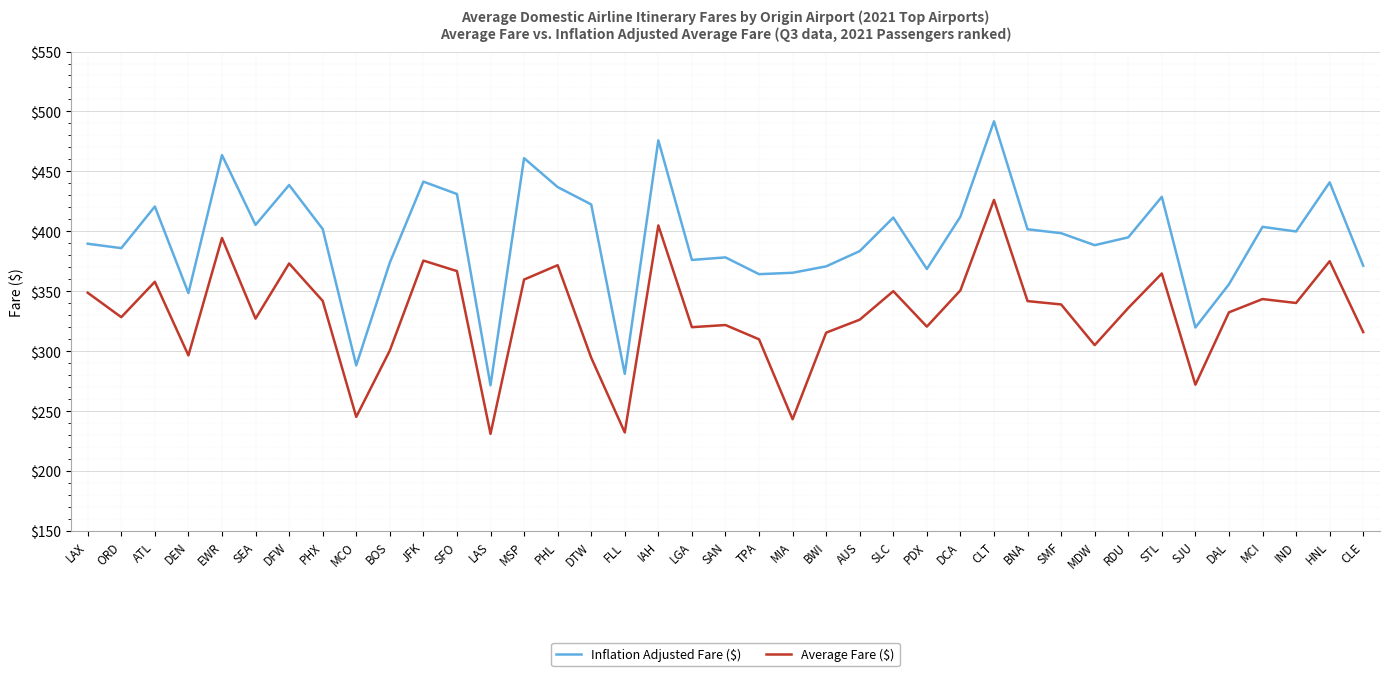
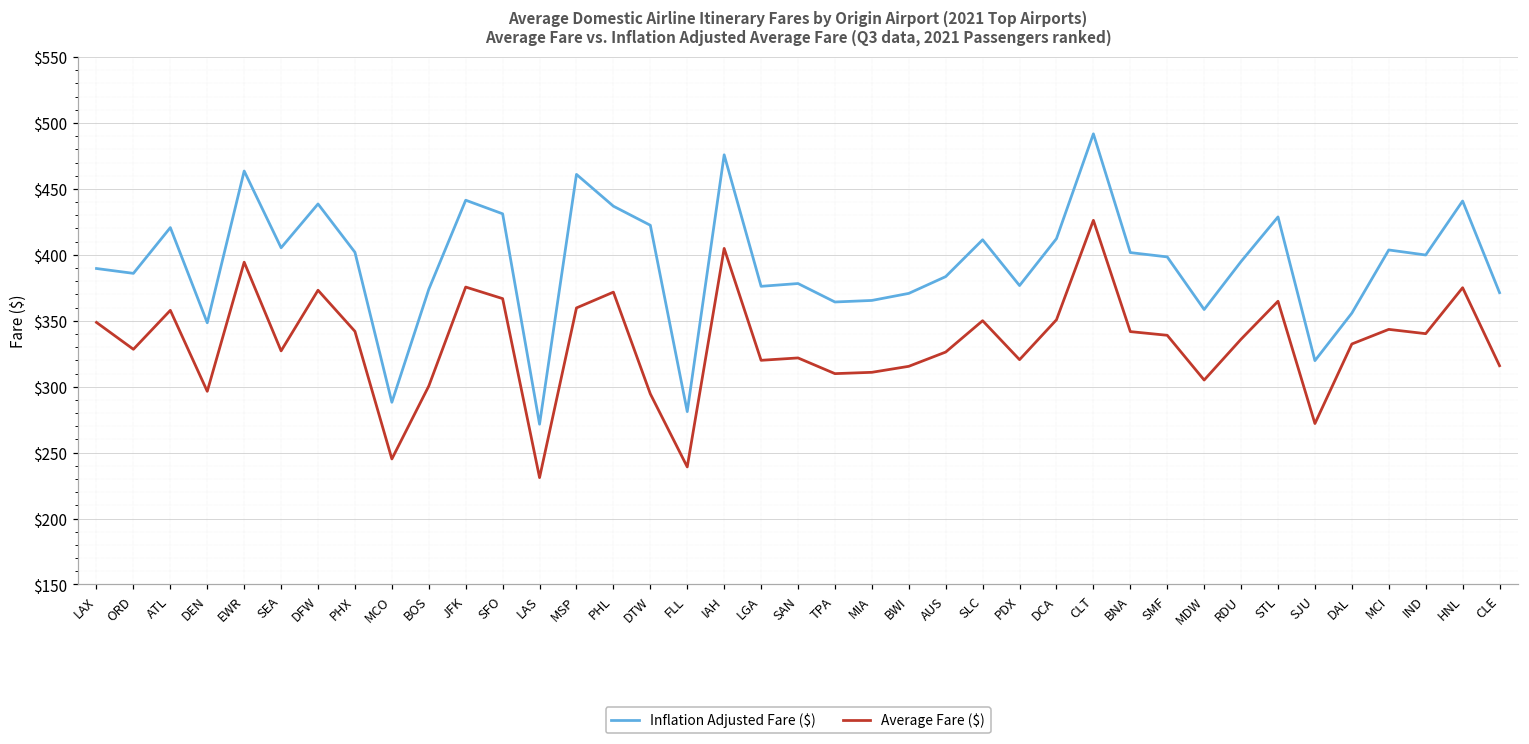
  {
    "Inflation Adjusted Fare ($)": {
      "LAX": "$390",
      "ORD": "$386",
      "ATL": "$421",
      "DEN": "$348",
      "EWR": "$464",
      "SEA": "$405",
      "DFW": "$439",
      "PHX": "$402",
      "MCO": "$288",
      "BOS": "$374",
      "JFK": "$441",
      "SFO": "$431",
      "LAS": "$272",
      "MSP": "$461",
      "PHL": "$437",
      "DTW": "$422",
      "FLL": "$281",
      "IAH": "$476",
      "LGA": "$376",
      "SAN": "$378",
      "TPA": "$364",
      "MIA": "$365",
      "BWI": "$371",
      "AUS": "$384",
      "SLC": "$411",
-     "PDX": "$369",
+     "PDX": "$377",
      "DCA": "$412",
      "CLT": "$492",
      "BNA": "$402",
      "SMF": "$398",
-     "MDW": "$388",
+     "MDW": "$359",
      "RDU": "$395",
      "STL": "$429",
      "SJU": "$320",
      "DAL": "$356",
      "MCI": "$404",
      "IND": "$400",
      "HNL": "$441",
      "CLE": "$371"
    },
    "Average Fare ($)": {
      "LAX": "$349",
      "ORD": "$328",
      "ATL": "$358",
      "DEN": "$296",
      "EWR": "$394",
      "SEA": "$327",
      "DFW": "$373",
      "PHX": "$342",
      "MCO": "$245",
      "BOS": "$301",
      "JFK": "$376",
      "SFO": "$367",
      "LAS": "$231",
      "MSP": "$360",
      "PHL": "$372",
      "DTW": "$295",
-     "FLL": "$232",
+     "FLL": "$239",
      "IAH": "$405",
      "LGA": "$320",
      "SAN": "$322",
      "TPA": "$310",
-     "MIA": "$243",
+     "MIA": "$311",
      "BWI": "$315",
      "AUS": "$326",
      "SLC": "$350",
      "PDX": "$321",
      "DCA": "$351",
      "CLT": "$426",
      "BNA": "$342",
      "SMF": "$339",
      "MDW": "$305",
      "RDU": "$336",
      "STL": "$365",
      "SJU": "$272",
      "DAL": "$332",
      "MCI": "$343",
      "IND": "$340",
      "HNL": "$375",
      "CLE": "$316"
    }
  }
